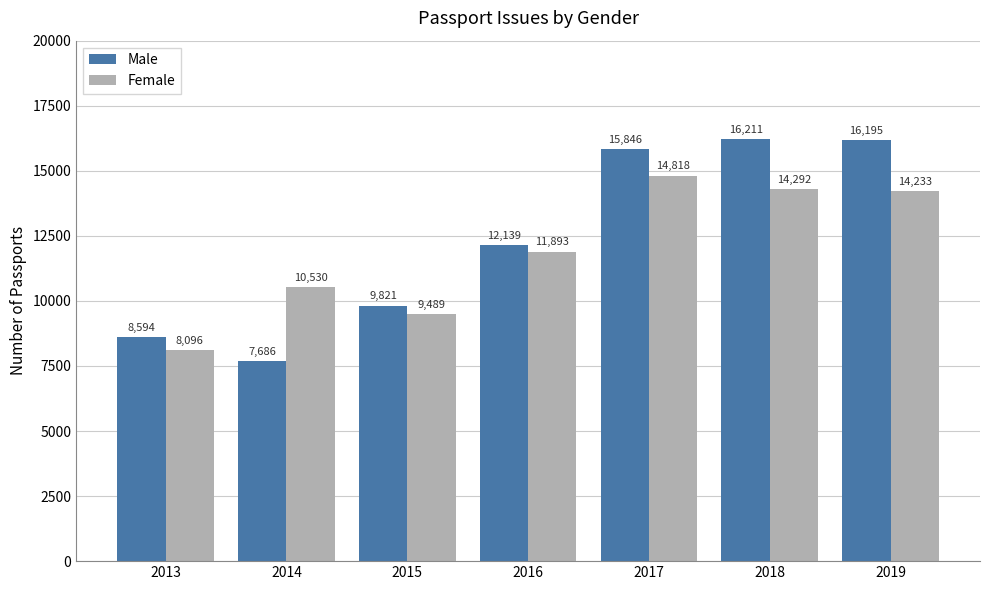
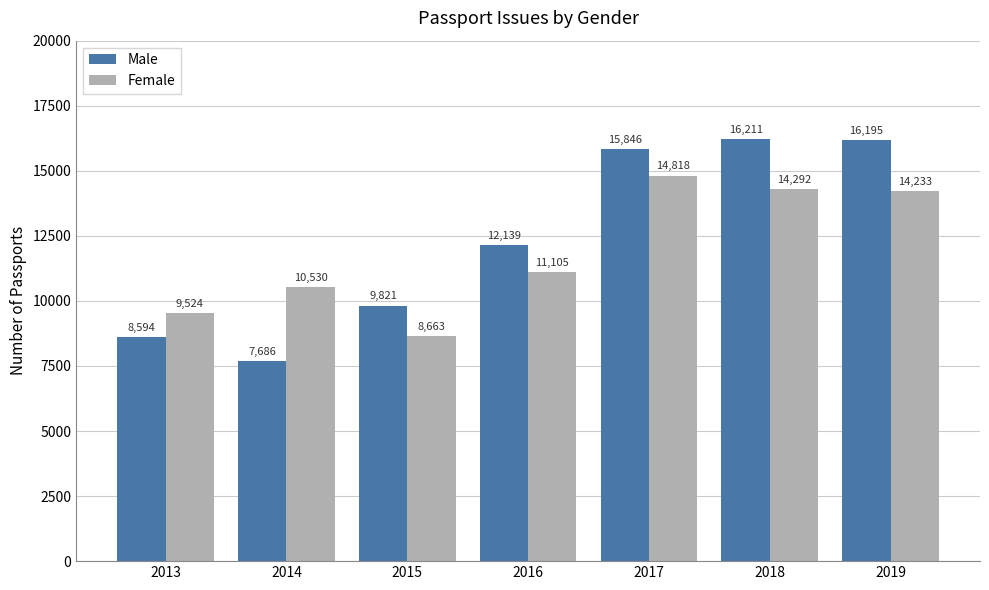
  {
    "Male": {
      "2013": "8,594",
      "2014": "7,686",
      "2015": "9,821",
      "2016": "12,139",
      "2017": "15,846",
      "2018": "16,211",
      "2019": "16,195"
    },
    "Female": {
-     "2013": "8,096",
+     "2013": "9,524",
      "2014": "10,530",
-     "2015": "9,489",
-     "2016": "11,893",
+     "2015": "8,663",
+     "2016": "11,105",
      "2017": "14,818",
      "2018": "14,292",
      "2019": "14,233"
    }
  }
